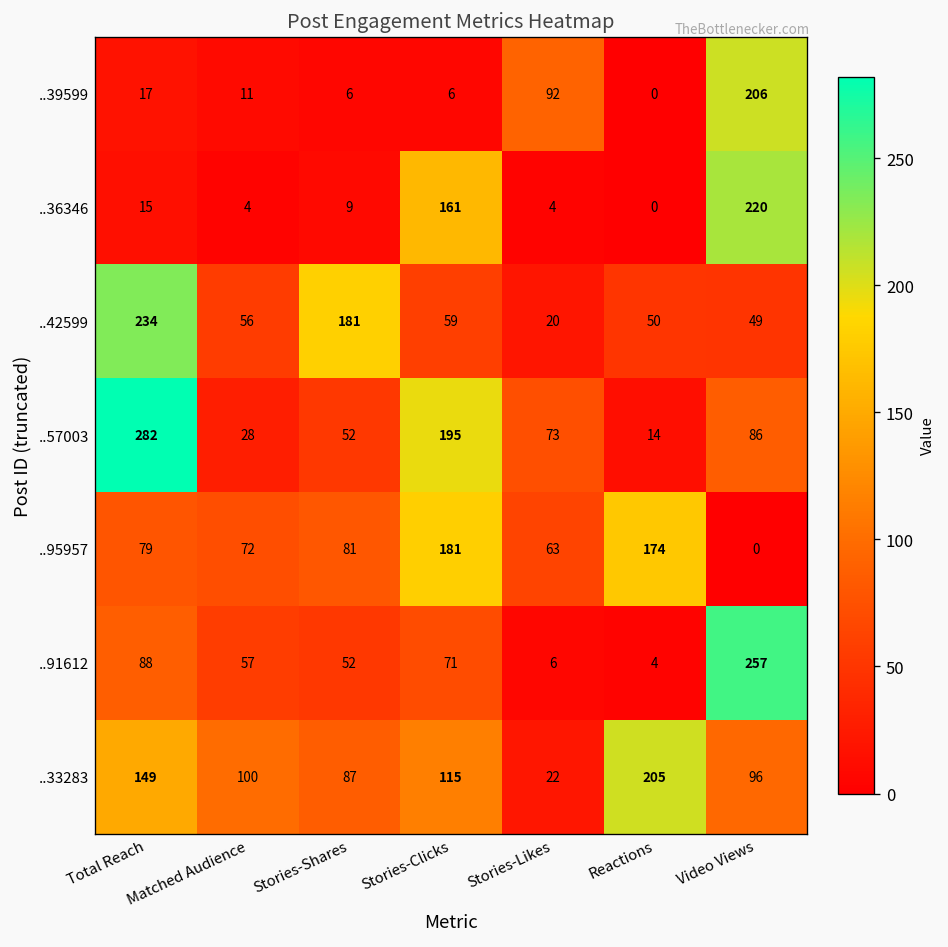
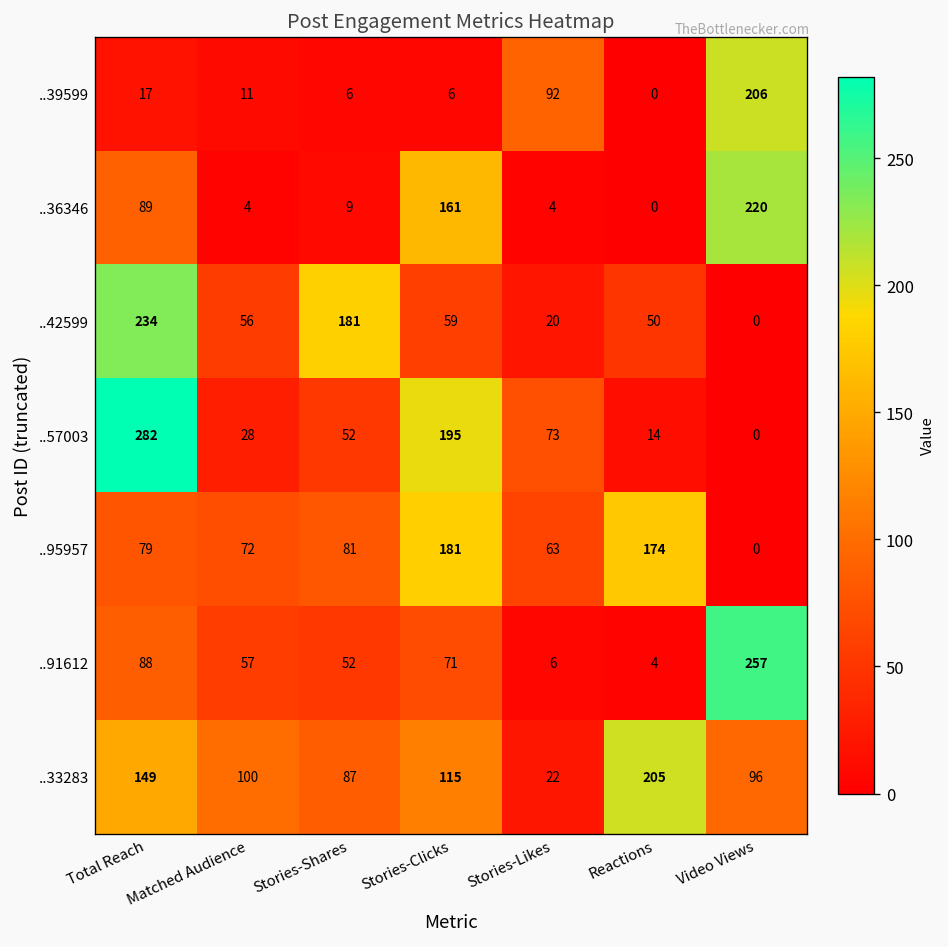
  {
    "..39599": {
      "Total Reach": 17,
      "Matched Audience": 11,
      "Stories-Shares": 6,
      "Stories-Clicks": 6,
      "Stories-Likes": 92,
      "Reactions": 0,
      "Video Views": 206
    },
    "..36346": {
-     "Total Reach": 15,
+     "Total Reach": 89,
      "Matched Audience": 4,
      "Stories-Shares": 9,
      "Stories-Clicks": 161,
      "Stories-Likes": 4,
      "Reactions": 0,
      "Video Views": 220
    },
    "..42599": {
      "Total Reach": 234,
      "Matched Audience": 56,
      "Stories-Shares": 181,
      "Stories-Clicks": 59,
      "Stories-Likes": 20,
      "Reactions": 50,
-     "Video Views": 49
+     "Video Views": 0
    },
    "..57003": {
      "Total Reach": 282,
      "Matched Audience": 28,
      "Stories-Shares": 52,
      "Stories-Clicks": 195,
      "Stories-Likes": 73,
      "Reactions": 14,
-     "Video Views": 86
+     "Video Views": 0
    },
    "..95957": {
      "Total Reach": 79,
      "Matched Audience": 72,
      "Stories-Shares": 81,
      "Stories-Clicks": 181,
      "Stories-Likes": 63,
      "Reactions": 174,
      "Video Views": 0
    },
    "..91612": {
      "Total Reach": 88,
      "Matched Audience": 57,
      "Stories-Shares": 52,
      "Stories-Clicks": 71,
      "Stories-Likes": 6,
      "Reactions": 4,
      "Video Views": 257
    },
    "..33283": {
      "Total Reach": 149,
      "Matched Audience": 100,
      "Stories-Shares": 87,
      "Stories-Clicks": 115,
      "Stories-Likes": 22,
      "Reactions": 205,
      "Video Views": 96
    }
  }
